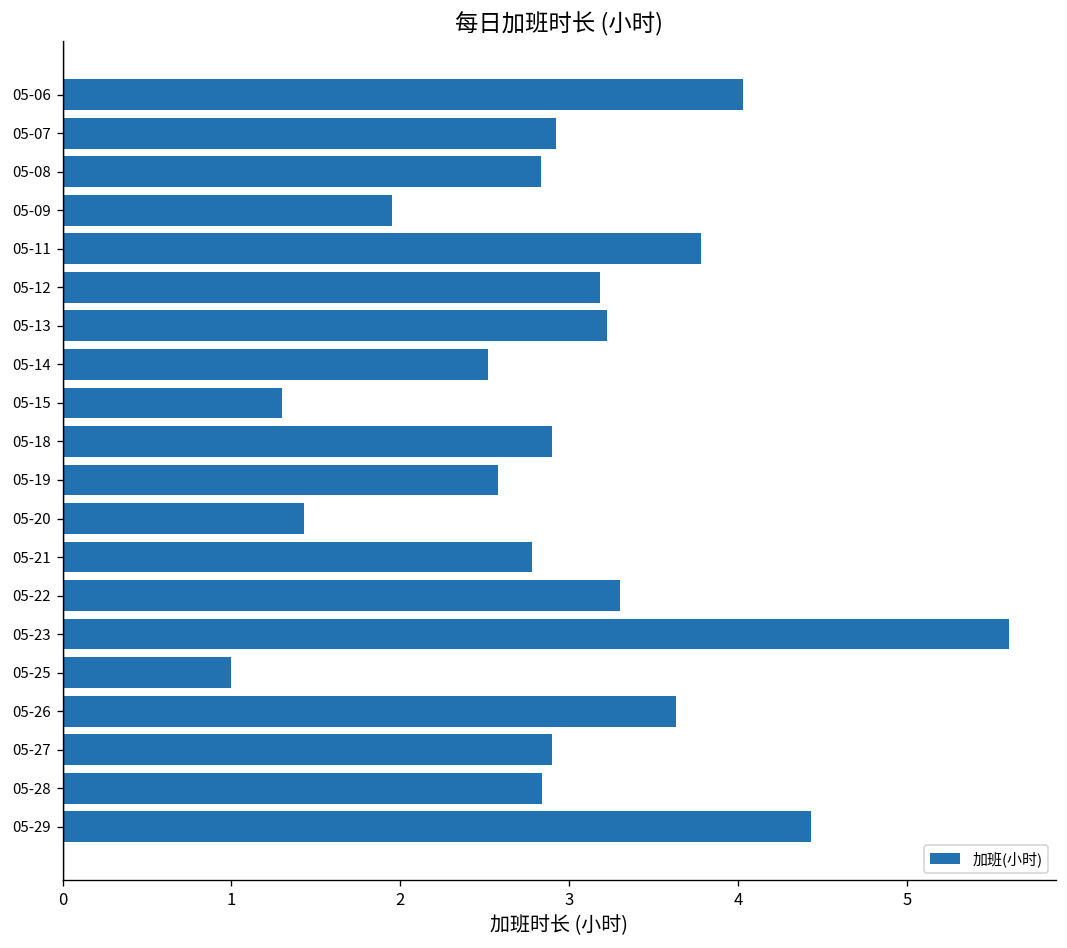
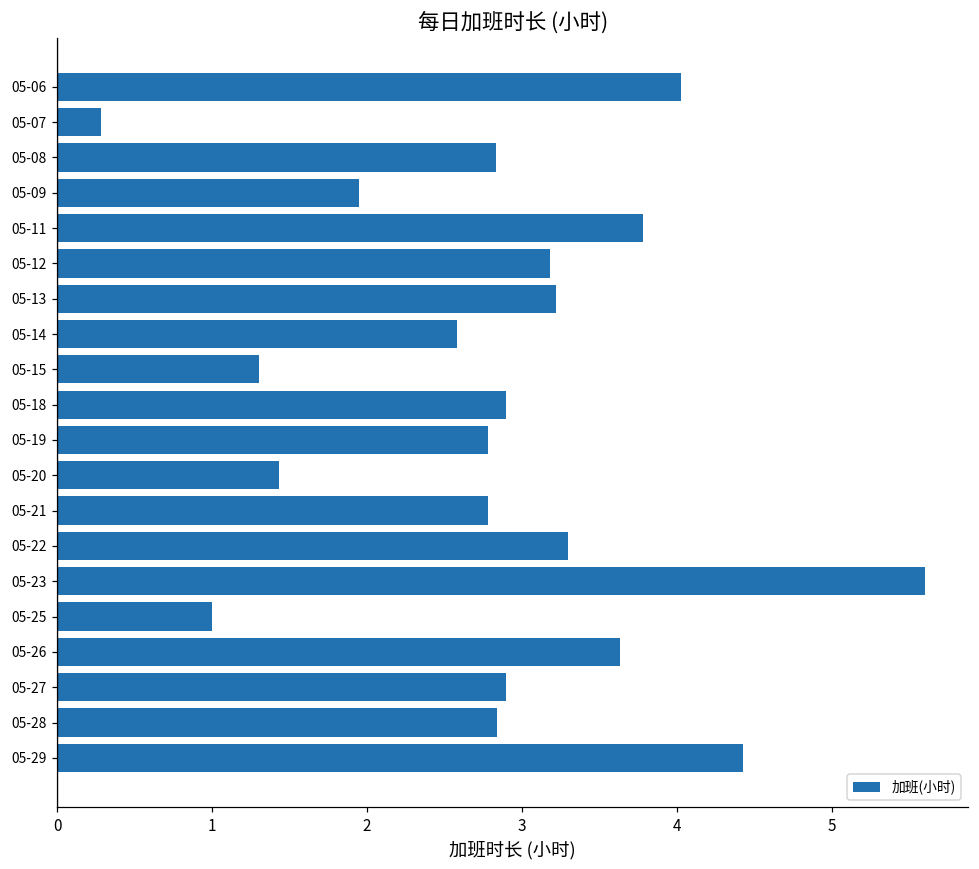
  {
    "05-06": 4.03,
-   "05-07": 2.92,
+   "05-07": 0.28,
    "05-08": 2.83,
    "05-09": 1.95,
    "05-11": 3.78,
    "05-12": 3.18,
    "05-13": 3.22,
-   "05-14": 2.52,
+   "05-14": 2.58,
    "05-15": 1.30,
    "05-18": 2.90,
-   "05-19": 2.58,
+   "05-19": 2.78,
    "05-20": 1.43,
    "05-21": 2.78,
    "05-22": 3.30,
    "05-23": 5.60,
    "05-25": 1.00,
    "05-26": 3.63,
    "05-27": 2.90,
    "05-28": 2.84,
    "05-29": 4.43
  }
